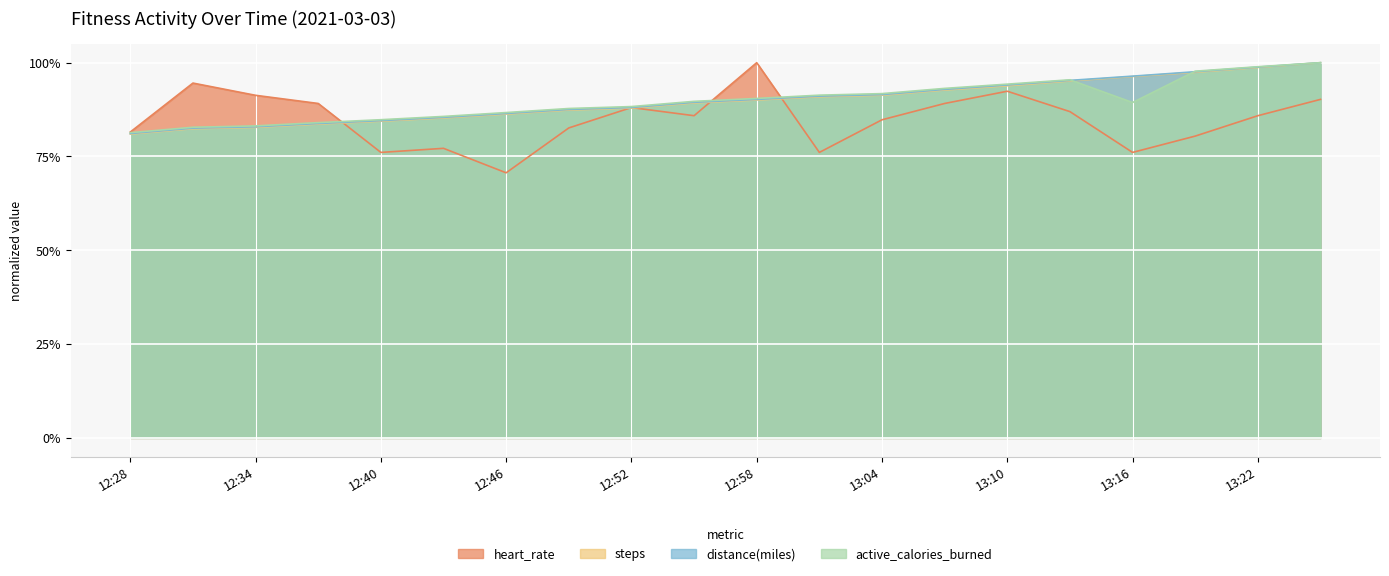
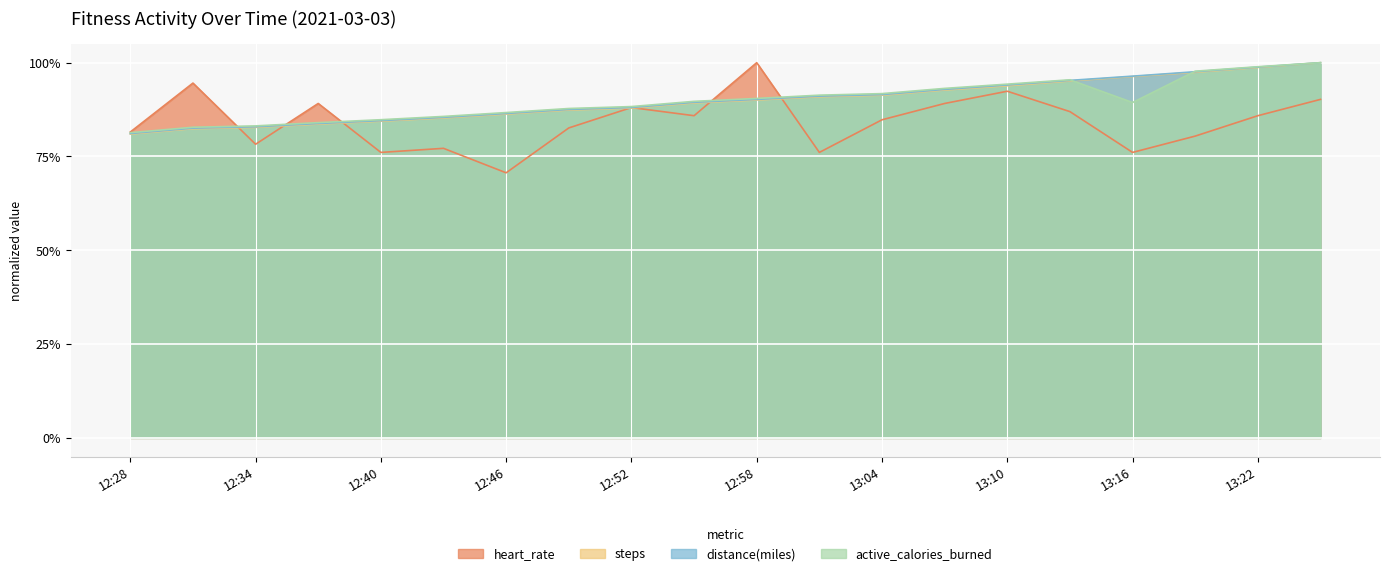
  {
    "heart_rate": {
-     "12:34": "91%",
+     "12:34": "78%",
      "12:40": "76%",
      "12:46": "71%",
      "12:58": "100%",
      "13:04": "85%",
      "13:10": "92%",
      "13:16": "76%",
      "13:22": "86%"
    },
    "active_calories_burned": {
      "13:16": "89%"
    }
  }
